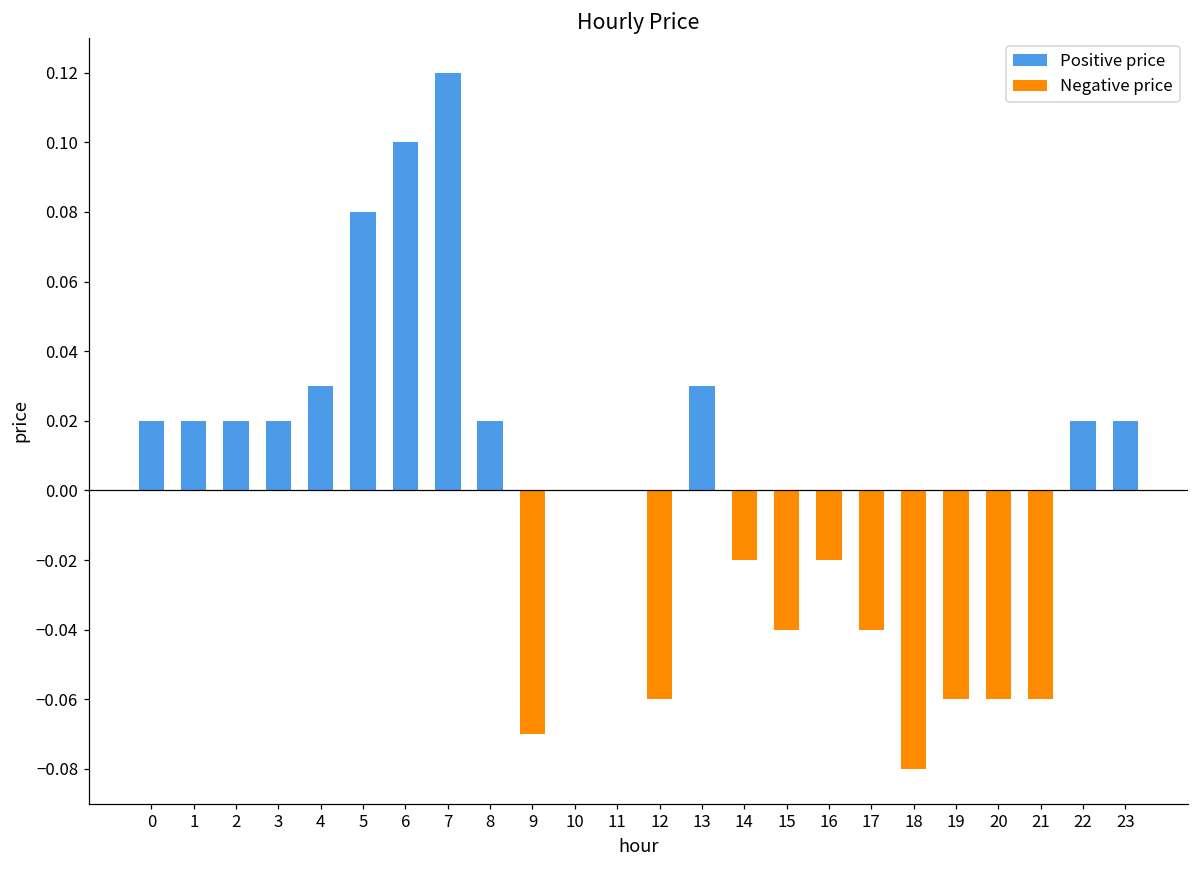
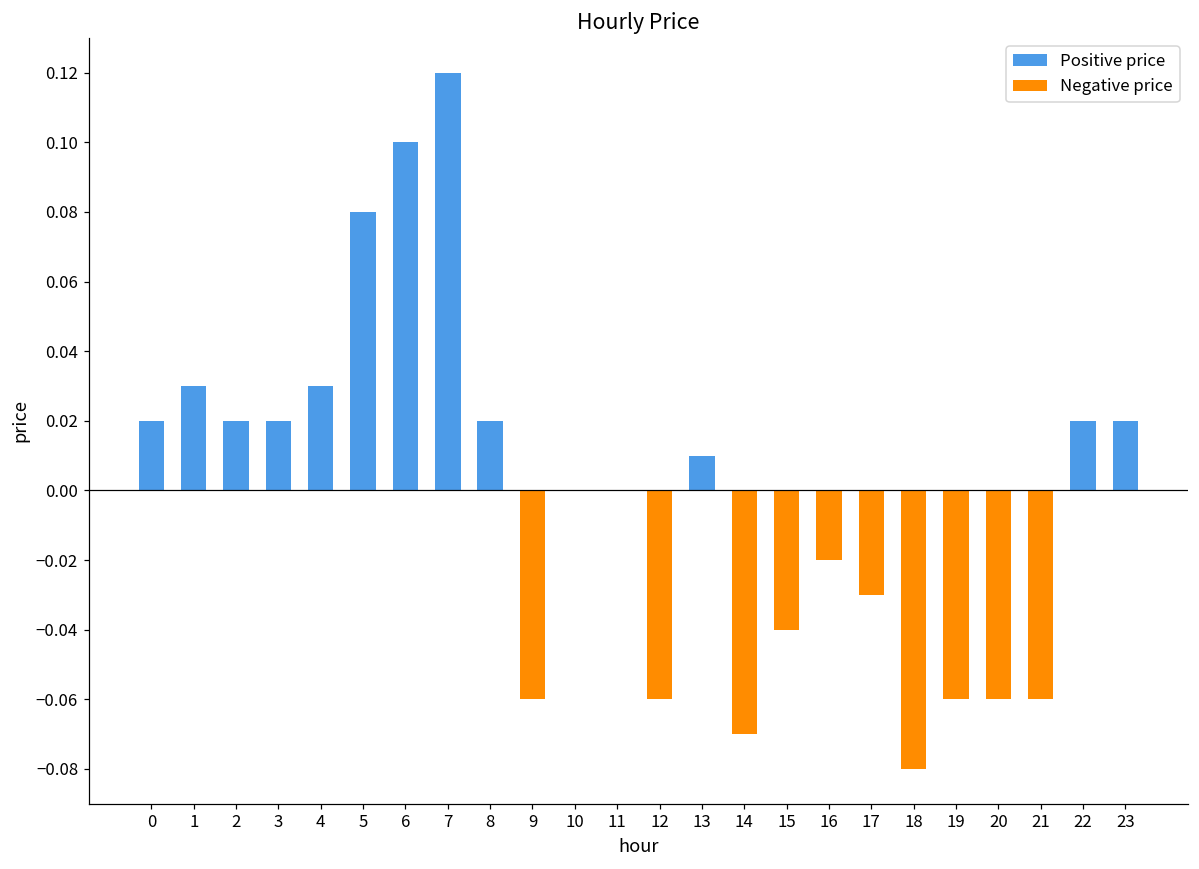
  {
    "Positive price": {
      "0": 0.02,
-     "1": 0.02,
+     "1": 0.03,
      "2": 0.02,
      "3": 0.02,
      "4": 0.03,
      "5": 0.08,
      "6": 0.10,
      "7": 0.12,
      "8": 0.02,
      "9": 0.00,
      "10": 0.00,
      "11": 0.00,
      "12": 0.00,
-     "13": 0.03,
+     "13": 0.01,
      "14": 0.00,
      "15": 0.00,
      "16": 0.00,
      "17": 0.00,
      "18": 0.00,
      "19": 0.00,
      "20": 0.00,
      "21": 0.00,
      "22": 0.02,
      "23": 0.02
    },
    "Negative price": {
      "0": 0.00,
      "1": 0.00,
      "2": 0.00,
      "3": 0.00,
      "4": 0.00,
      "5": 0.00,
      "6": 0.00,
      "7": 0.00,
      "8": 0.00,
-     "9": -0.07,
+     "9": -0.06,
      "10": 0.00,
      "11": 0.00,
      "12": -0.06,
      "13": 0.00,
-     "14": -0.02,
+     "14": -0.07,
      "15": -0.04,
      "16": -0.02,
-     "17": -0.04,
+     "17": -0.03,
      "18": -0.08,
      "19": -0.06,
      "20": -0.06,
      "21": -0.06,
      "22": 0.00,
      "23": 0.00
    }
  }
